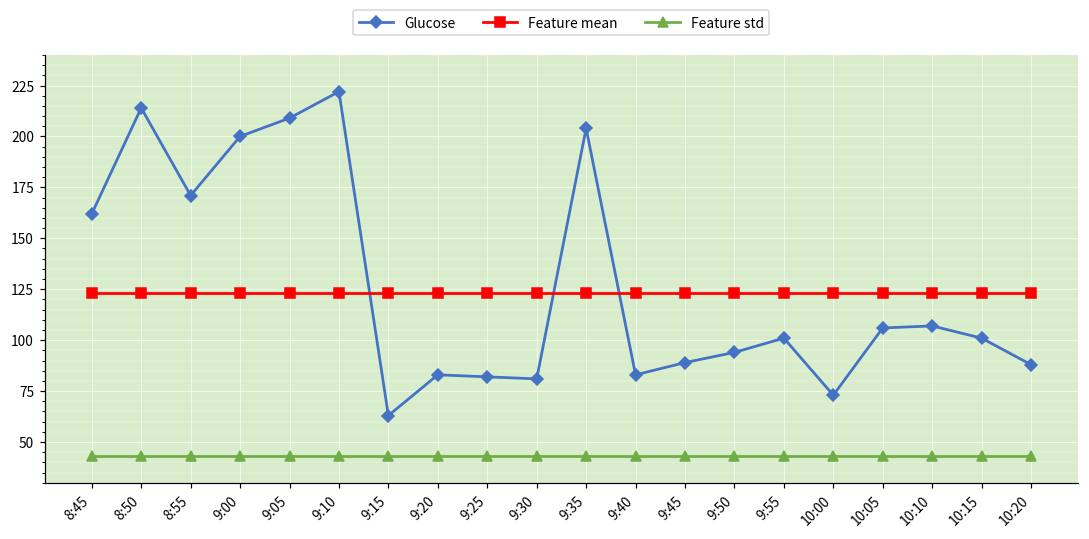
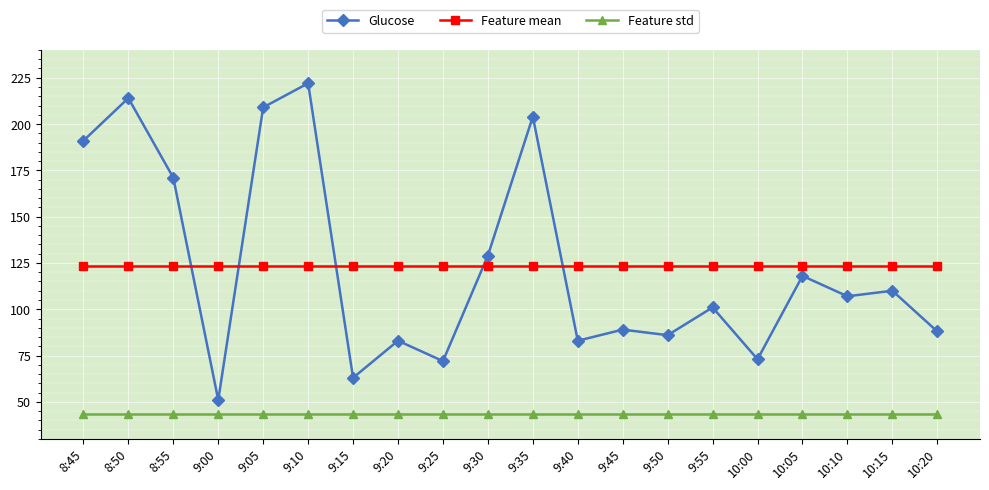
  {
    "Glucose": {
-     "8:45": 162,
+     "8:45": 191,
      "8:50": 214,
      "8:55": 171,
-     "9:00": 200,
+     "9:00": 51,
      "9:05": 209,
      "9:10": 222,
      "9:15": 63,
      "9:20": 83,
-     "9:25": 82,
-     "9:30": 81,
+     "9:25": 72,
+     "9:30": 129,
      "9:35": 204,
      "9:40": 83,
      "9:45": 89,
-     "9:50": 94,
+     "9:50": 86,
      "9:55": 101,
      "10:00": 73,
-     "10:05": 106,
+     "10:05": 118,
      "10:10": 107,
-     "10:15": 101,
+     "10:15": 110,
      "10:20": 88
    },
    "Feature mean": {
      "8:45": 123,
      "8:50": 123,
      "8:55": 123,
      "9:00": 123,
      "9:05": 123,
      "9:10": 123,
      "9:15": 123,
      "9:20": 123,
      "9:25": 123,
      "9:30": 123,
      "9:35": 123,
      "9:40": 123,
      "9:45": 123,
      "9:50": 123,
      "9:55": 123,
      "10:00": 123,
      "10:05": 123,
      "10:10": 123,
      "10:15": 123,
      "10:20": 123
    },
    "Feature std": {
      "8:45": 43,
      "8:50": 43,
      "8:55": 43,
      "9:00": 43,
      "9:05": 43,
      "9:10": 43,
      "9:15": 43,
      "9:20": 43,
      "9:25": 43,
      "9:30": 43,
      "9:35": 43,
      "9:40": 43,
      "9:45": 43,
      "9:50": 43,
      "9:55": 43,
      "10:00": 43,
      "10:05": 43,
      "10:10": 43,
      "10:15": 43,
      "10:20": 43
    }
  }
